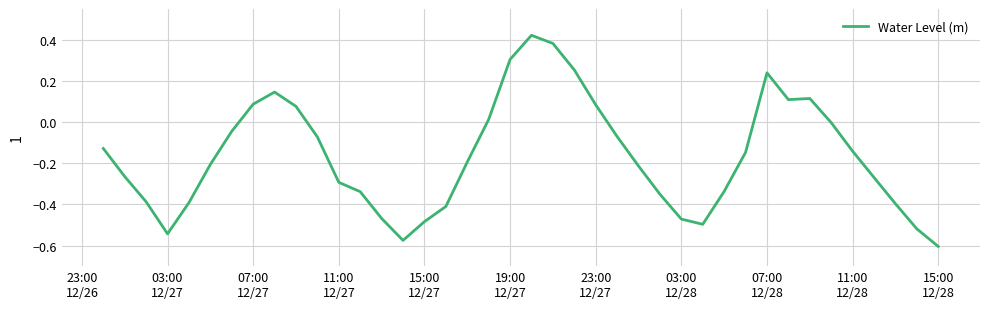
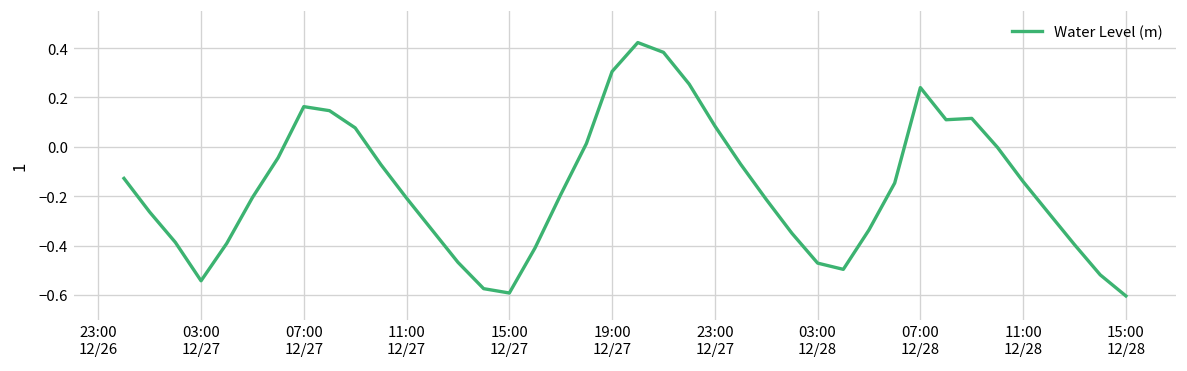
  {
    "03:00 12/27": -0.54,
-   "07:00 12/27": 0.09,
-   "11:00 12/27": -0.29,
-   "15:00 12/27": -0.48,
+   "07:00 12/27": 0.16,
+   "11:00 12/27": -0.21,
+   "15:00 12/27": -0.59,
    "19:00 12/27": 0.30,
    "23:00 12/27": 0.08,
    "03:00 12/28": -0.47,
    "07:00 12/28": 0.24,
    "11:00 12/28": -0.14,
    "15:00 12/28": -0.60
  }
